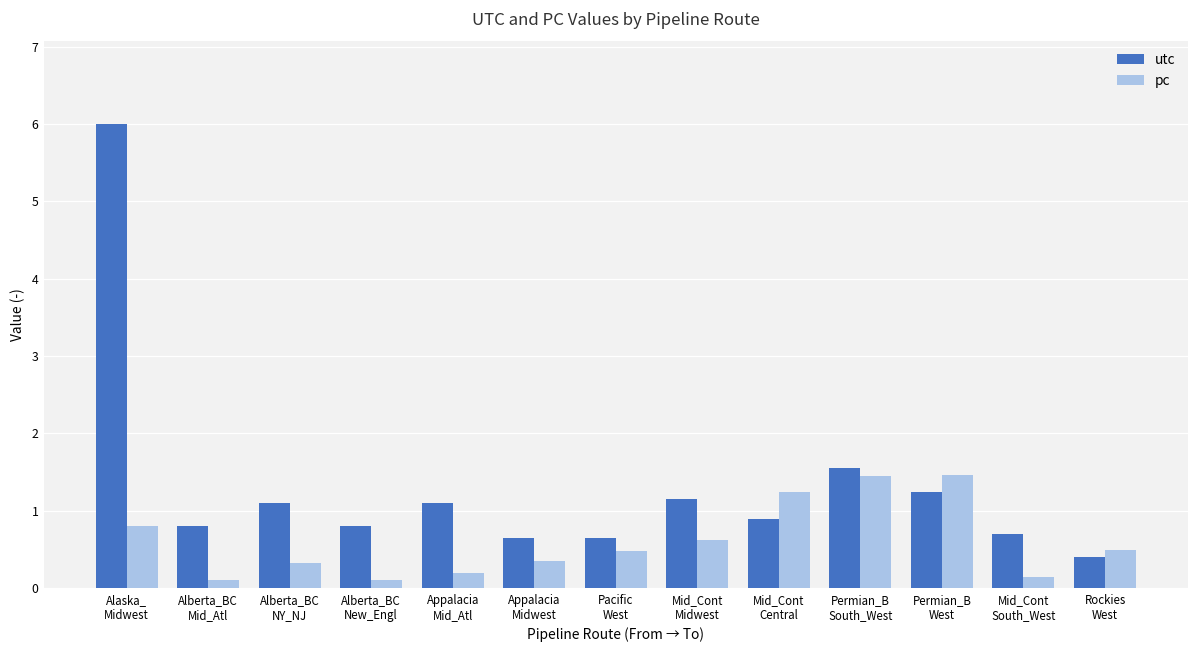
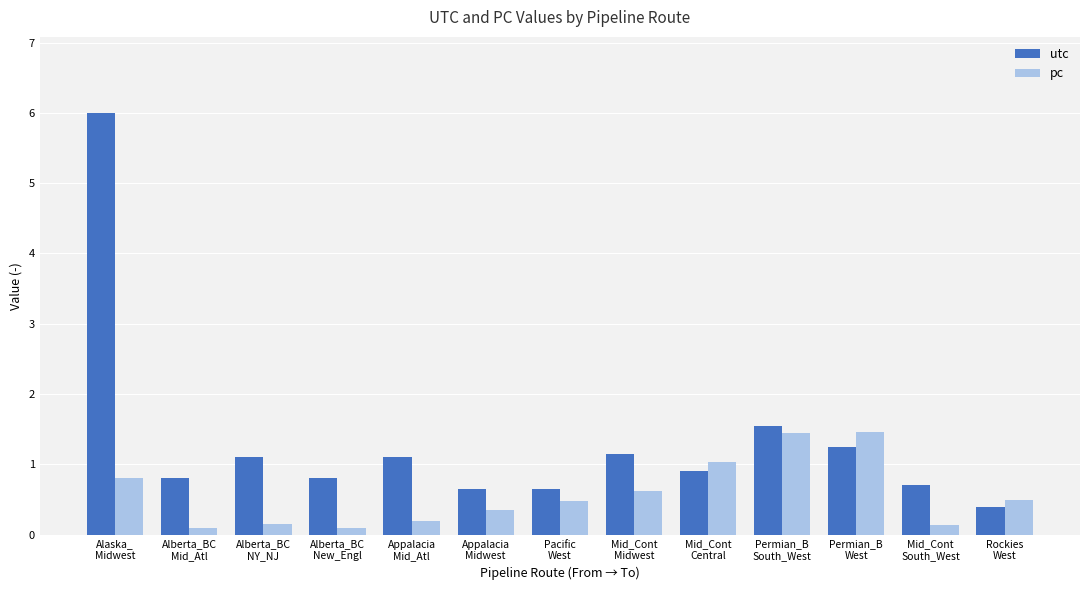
  {
    "utc": {
      "Alaska_ Midwest": 6.0,
      "Alberta_BC Mid_Atl": 0.8,
      "Alberta_BC NY_NJ": 1.1,
      "Alberta_BC New_Engl": 0.8,
      "Appalacia Mid_Atl": 1.1,
      "Appalacia Midwest": 0.7,
      "Pacific West": 0.7,
      "Mid_Cont Midwest": 1.2,
      "Mid_Cont Central": 0.9,
      "Permian_B South_West": 1.6,
      "Permian_B West": 1.3,
      "Mid_Cont South_West": 0.7,
      "Rockies West": 0.4
    },
    "pc": {
      "Alaska_ Midwest": 0.8,
      "Alberta_BC Mid_Atl": 0.1,
-     "Alberta_BC NY_NJ": 0.3,
+     "Alberta_BC NY_NJ": 0.2,
      "Alberta_BC New_Engl": 0.1,
      "Appalacia Mid_Atl": 0.2,
      "Appalacia Midwest": 0.4,
      "Pacific West": 0.5,
      "Mid_Cont Midwest": 0.6,
-     "Mid_Cont Central": 1.2,
+     "Mid_Cont Central": 1.0,
      "Permian_B South_West": 1.5,
      "Permian_B West": 1.5,
      "Mid_Cont South_West": 0.1,
      "Rockies West": 0.5
    }
  }
